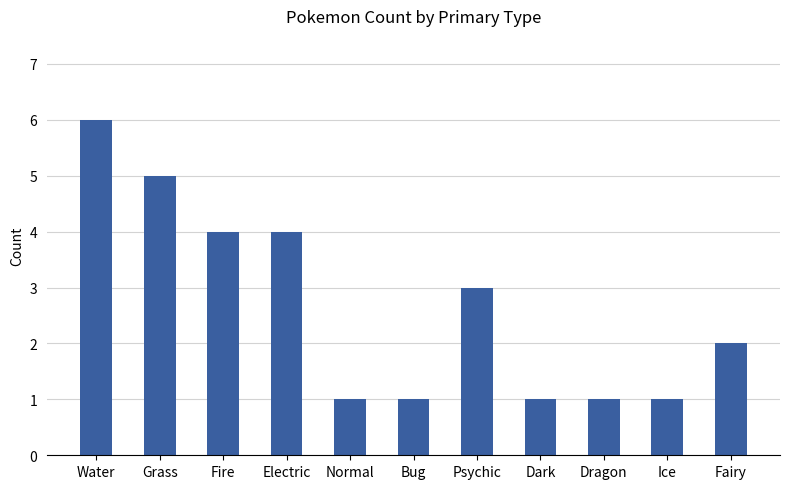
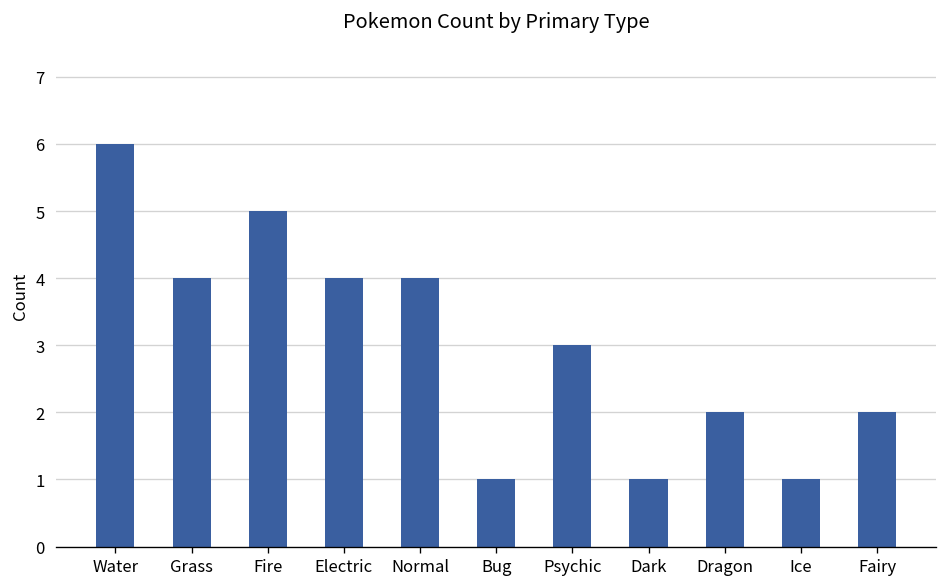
  {
    "Water": 6,
-   "Grass": 5,
-   "Fire": 4,
+   "Grass": 4,
+   "Fire": 5,
    "Electric": 4,
-   "Normal": 1,
+   "Normal": 4,
    "Bug": 1,
    "Psychic": 3,
    "Dark": 1,
-   "Dragon": 1,
+   "Dragon": 2,
    "Ice": 1,
    "Fairy": 2
  }
